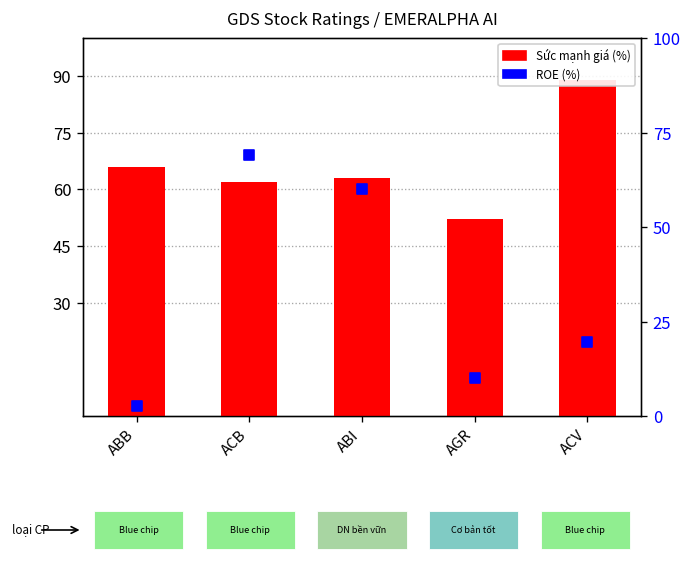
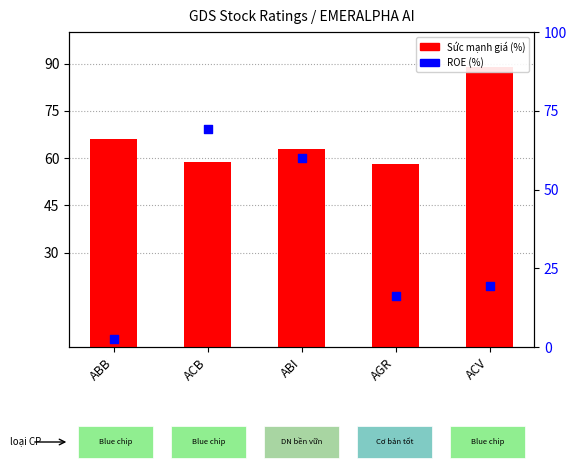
  {
    "Sức mạnh giá (%)": {
      "ABB": 66,
-     "ACB": 62,
+     "ACB": 59,
      "ABI": 63,
-     "AGR": 52
+     "AGR": 58
    },
    "ROE (%)": {
-     "AGR": 10
+     "AGR": 16
    }
  }
